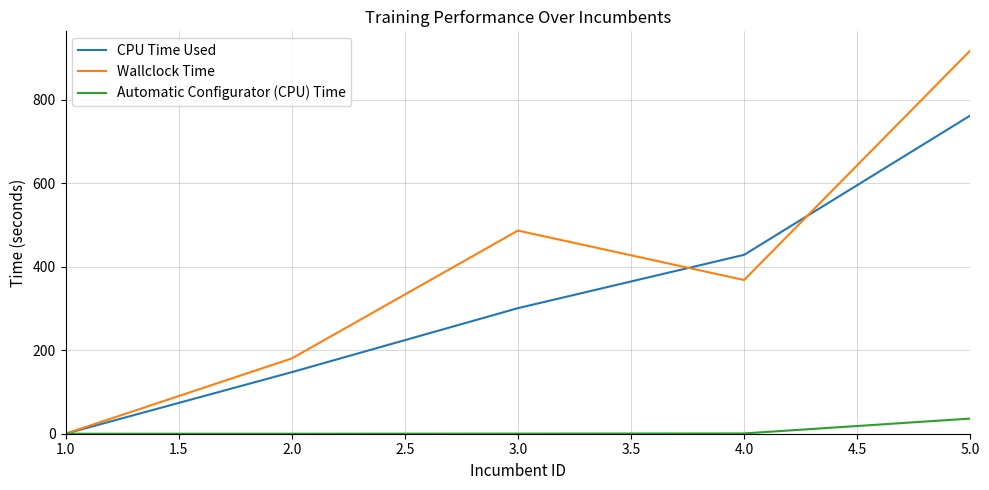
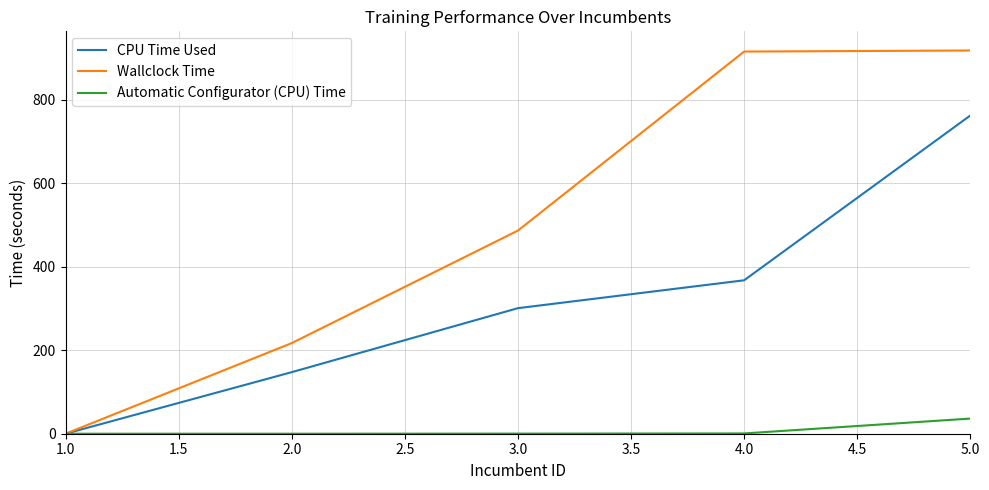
  {
    "CPU Time Used": {
      "2.0": 150,
      "3.0": 300,
-     "4.0": 430,
+     "4.0": 370,
      "5.0": 760
    },
    "Wallclock Time": {
-     "2.0": 180,
+     "2.0": 220,
      "3.0": 490,
-     "4.0": 370,
+     "4.0": 910,
      "5.0": 920
    },
    "Automatic Configurator (CPU) Time": {
      "2.0": 0,
      "3.0": 0,
      "4.0": 0,
      "5.0": 40
    }
  }
